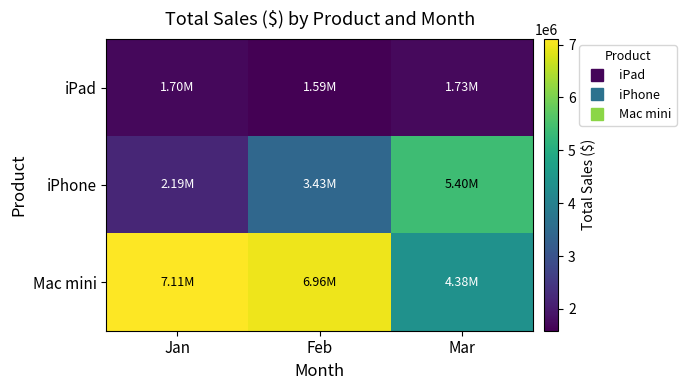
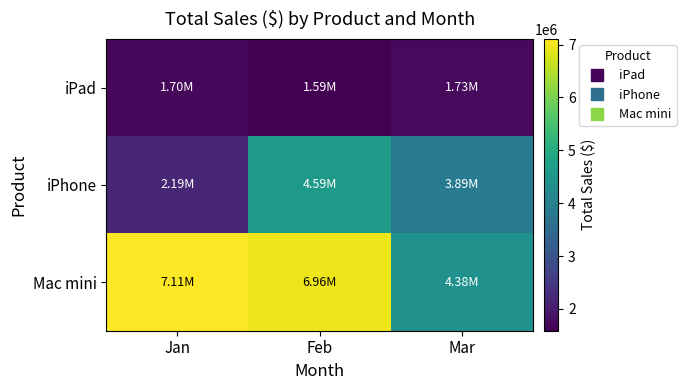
  {
    "iPad": {
      "Jan": "1.70M",
      "Feb": "1.59M",
      "Mar": "1.73M"
    },
    "iPhone": {
      "Jan": "2.19M",
-     "Feb": "3.43M",
-     "Mar": "5.40M"
+     "Feb": "4.59M",
+     "Mar": "3.89M"
    },
    "Mac mini": {
      "Jan": "7.11M",
      "Feb": "6.96M",
      "Mar": "4.38M"
    }
  }
